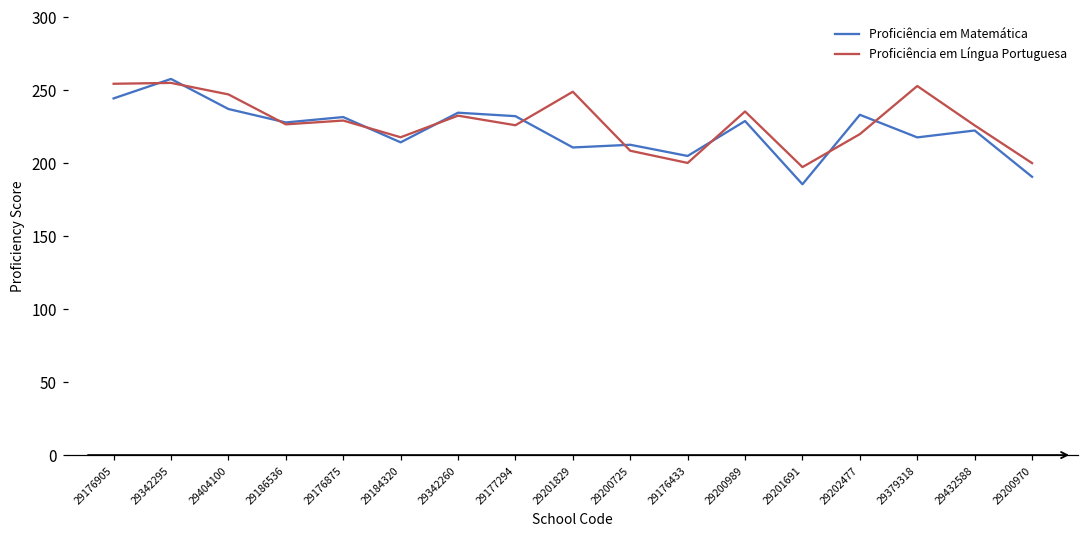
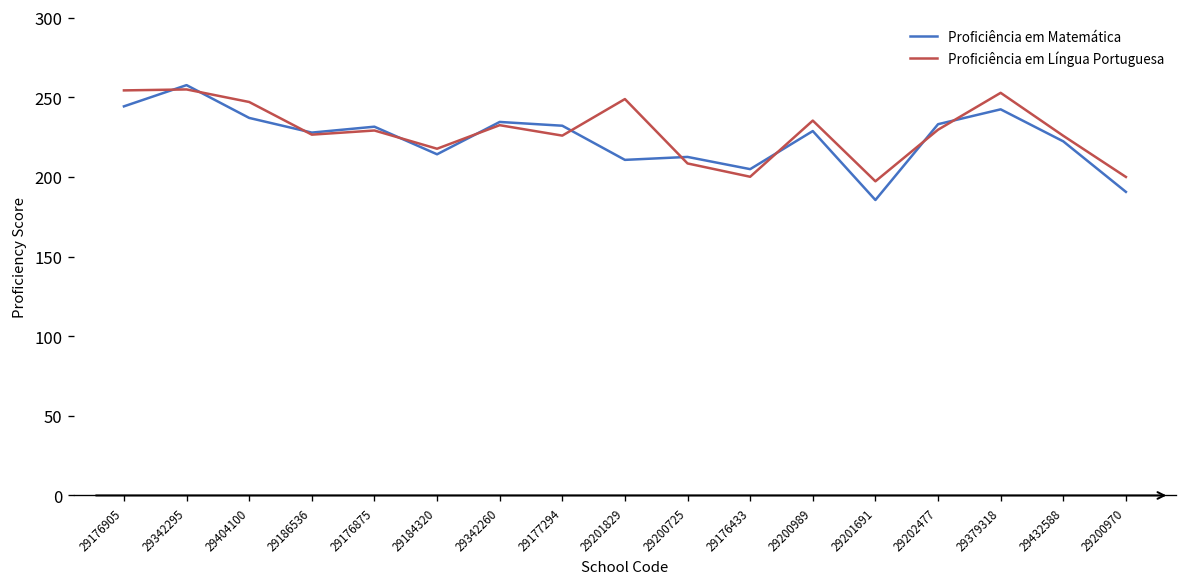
  {
    "Proficiência em Matemática": {
      "29176905": 244,
      "29342295": 258,
      "29404100": 237,
      "29176875": 232,
      "29184320": 214,
      "29342260": 234,
      "29177294": 232,
      "29201829": 211,
      "29200725": 213,
      "29176433": 205,
      "29200989": 229,
      "29201691": 185,
      "29202477": 233,
-     "29379318": 218,
+     "29379318": 242,
      "29432588": 222,
      "29200970": 191
    },
    "Proficiência em Língua Portuguesa": {
      "29176905": 254,
      "29342295": 255,
      "29404100": 247,
      "29176875": 229,
      "29184320": 218,
      "29342260": 232,
      "29177294": 226,
      "29201829": 249,
      "29200725": 208,
      "29176433": 200,
      "29200989": 235,
      "29201691": 197,
-     "29202477": 220,
+     "29202477": 230,
      "29379318": 253,
      "29432588": 226,
      "29200970": 200
    }
  }
